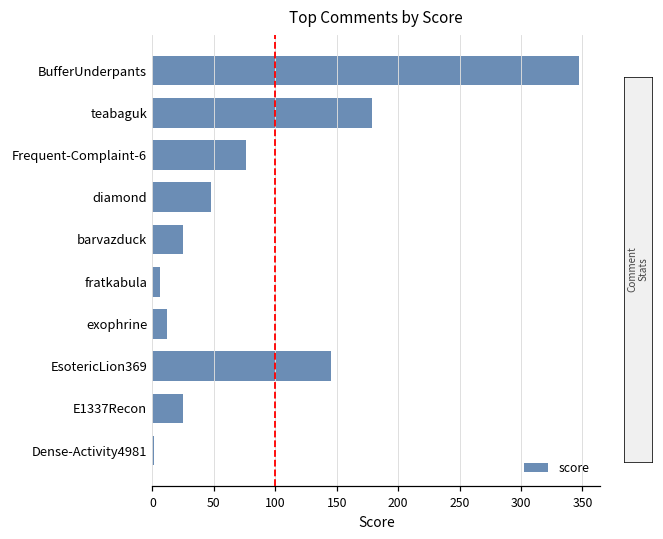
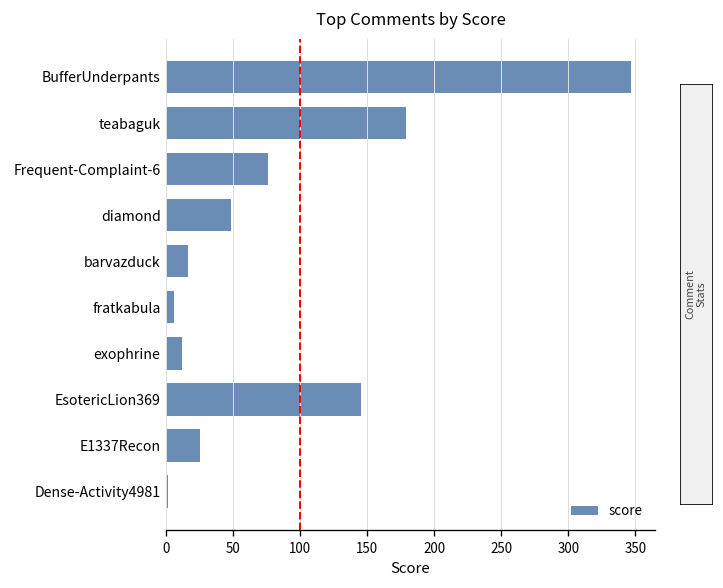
  {
    "BufferUnderpants": 347,
    "teabaguk": 179,
    "Frequent-Complaint-6": 76,
    "diamond": 48,
-   "barvazduck": 25,
+   "barvazduck": 16,
    "fratkabula": 6,
    "exophrine": 12,
    "EsotericLion369": 145,
    "E1337Recon": 25
  }
